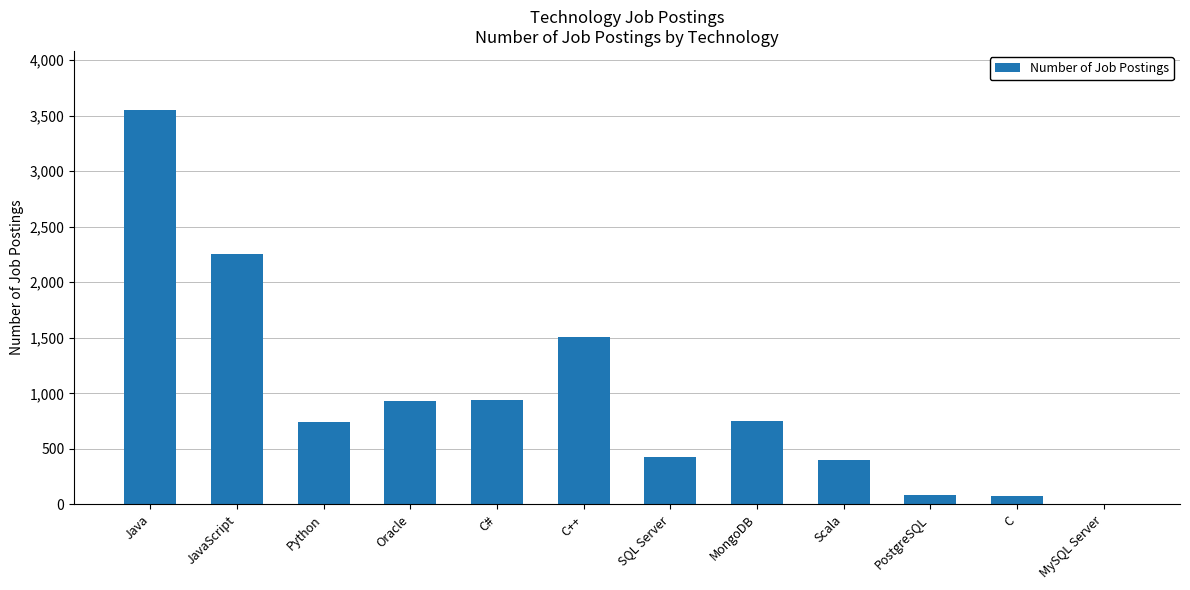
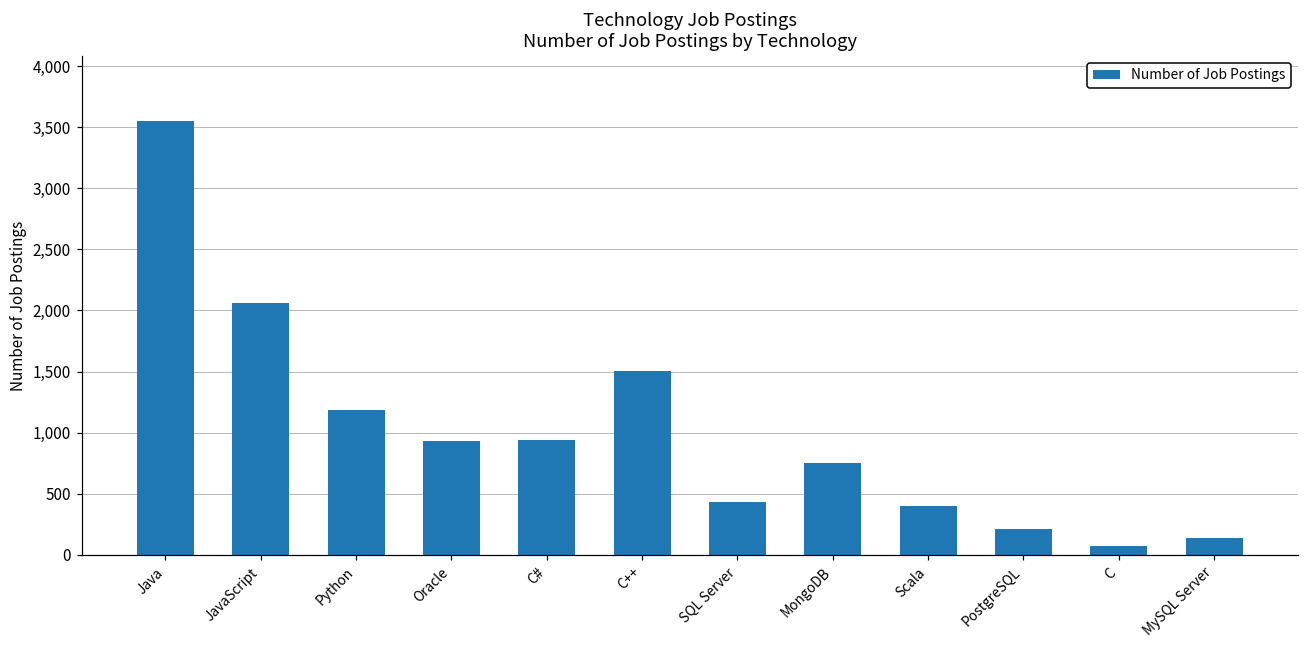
  {
    "Java": "3,550",
-   "JavaScript": "2,250",
-   "Python": "750",
+   "JavaScript": "2,060",
+   "Python": "1,190",
    "Oracle": "930",
    "C#": "940",
    "C++": "1,510",
    "SQL Server": "430",
    "MongoDB": "750",
    "Scala": "400",
-   "PostgreSQL": "90",
+   "PostgreSQL": "220",
    "C": "70",
-   "MySQL Server": "0"
+   "MySQL Server": "140"
  }
